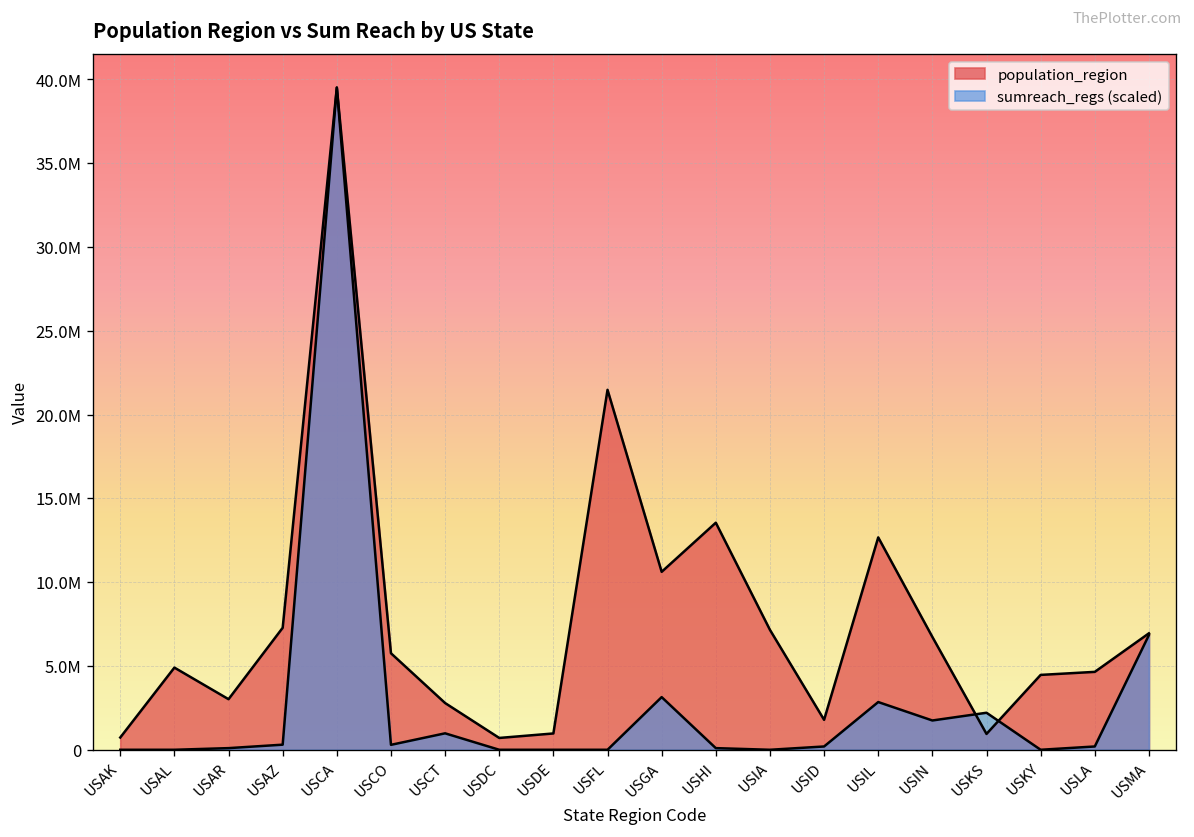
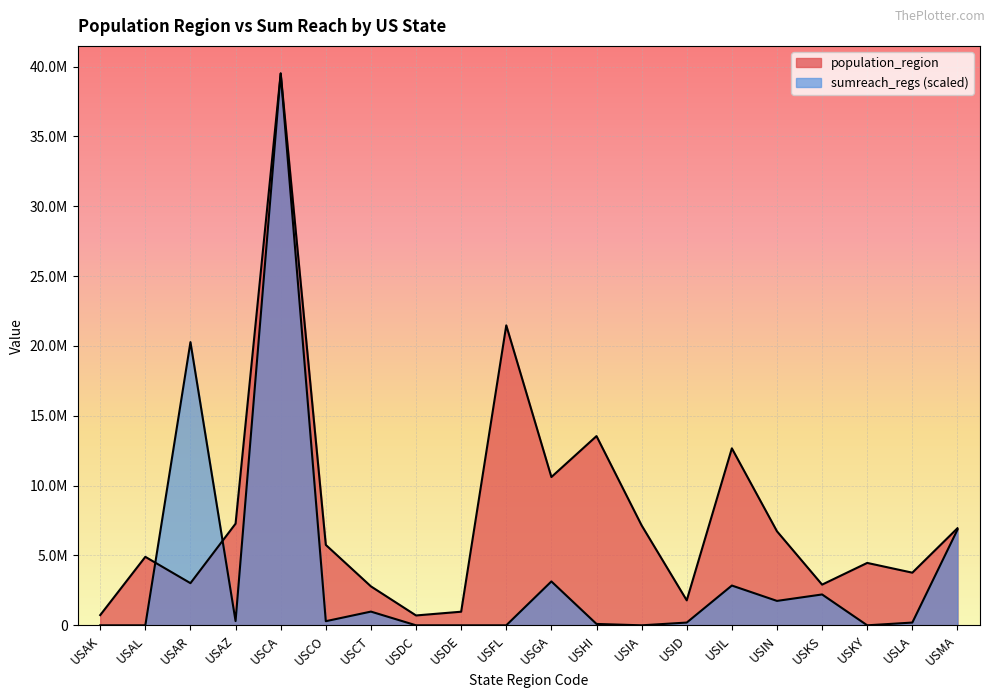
  {
    "population_region": {
      "USAK": 700000,
      "USAL": 4900000,
      "USAR": 3000000,
      "USAZ": 7300000,
      "USCO": 5800000,
      "USCT": 2800000,
      "USDC": 700000,
      "USDE": 1000000,
      "USFL": 21500000,
      "USGA": 10600000,
      "USHI": 13500000,
      "USIA": 7200000,
      "USID": 1800000,
      "USIL": 12700000,
      "USIN": 6700000,
-     "USKS": 900000,
+     "USKS": 2900000,
      "USKY": 4500000,
-     "USLA": 4600000
+     "USLA": 3800000
    },
    "sumreach_regs (scaled)": {
      "USAK": 0,
      "USAL": 0,
-     "USAR": 100000,
+     "USAR": 20300000,
      "USAZ": 300000,
      "USCO": 300000,
      "USCT": 1000000,
      "USDC": 0,
      "USDE": 0,
      "USFL": 0,
      "USGA": 3100000,
      "USHI": 100000,
      "USIA": 0,
      "USID": 200000,
      "USIL": 2800000,
      "USIN": 1700000,
      "USKS": 2200000,
      "USKY": 0,
      "USLA": 200000
    }
  }
